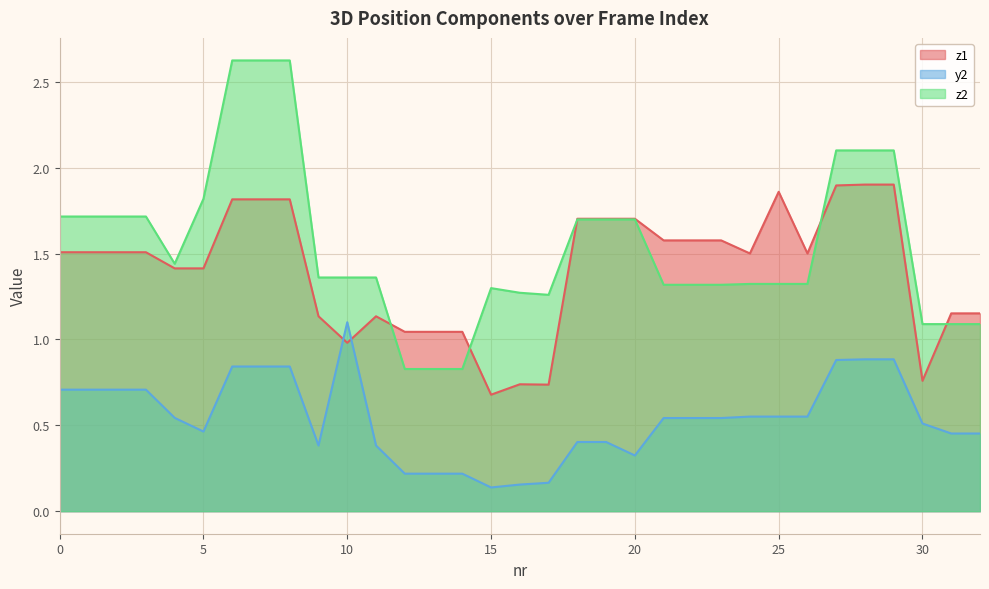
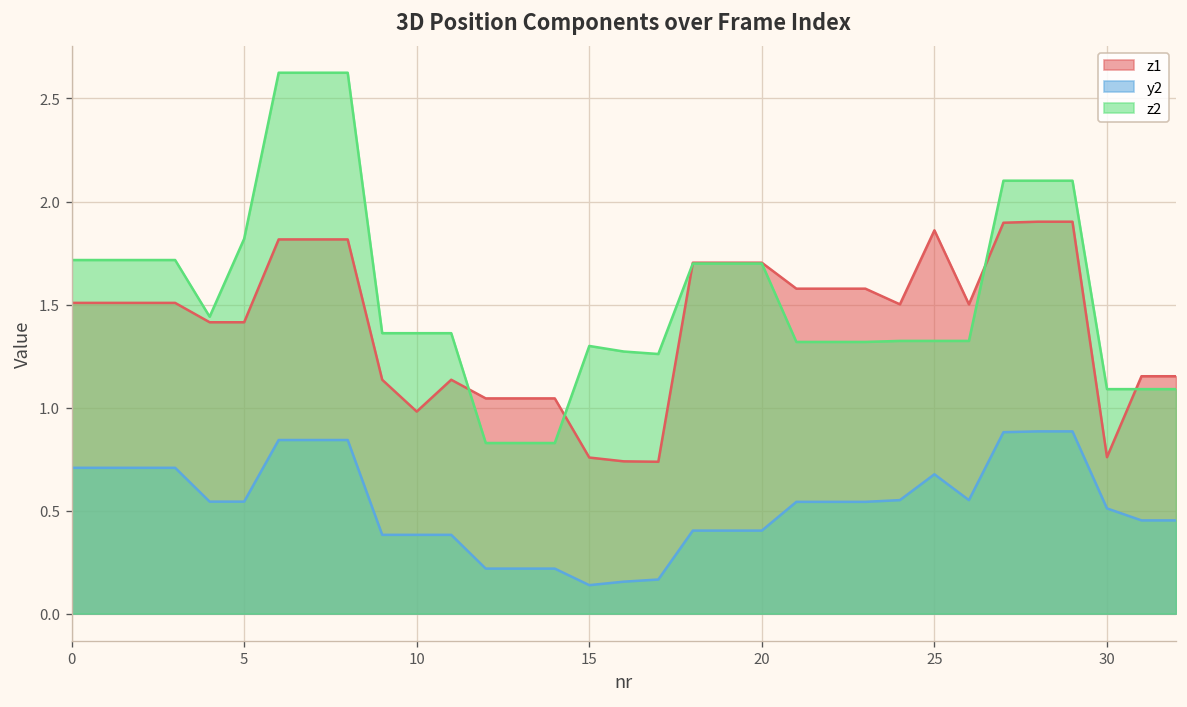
  {
    "z1": {
      "0": 1.51,
      "5": 1.41,
      "10": 0.98,
-     "15": 0.68,
+     "15": 0.76,
      "25": 1.86,
      "30": 0.76
    },
    "y2": {
      "0": 0.71,
-     "5": 0.46,
-     "10": 1.10,
+     "5": 0.54,
+     "10": 0.38,
      "15": 0.14,
-     "20": 0.32,
-     "25": 0.55,
+     "20": 0.40,
+     "25": 0.68,
      "30": 0.51
    },
    "z2": {
      "0": 1.72,
      "5": 1.82,
      "10": 1.36,
      "15": 1.30,
      "25": 1.32,
      "30": 1.09
    }
  }
